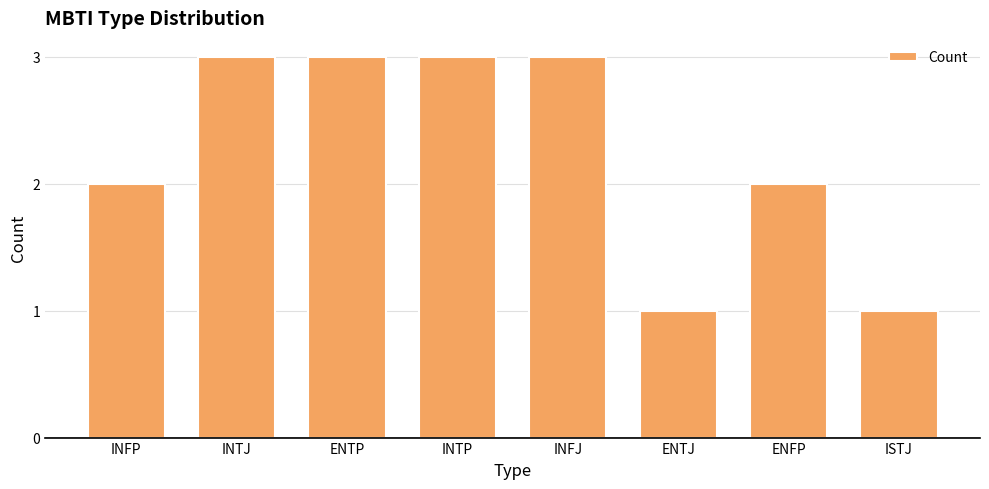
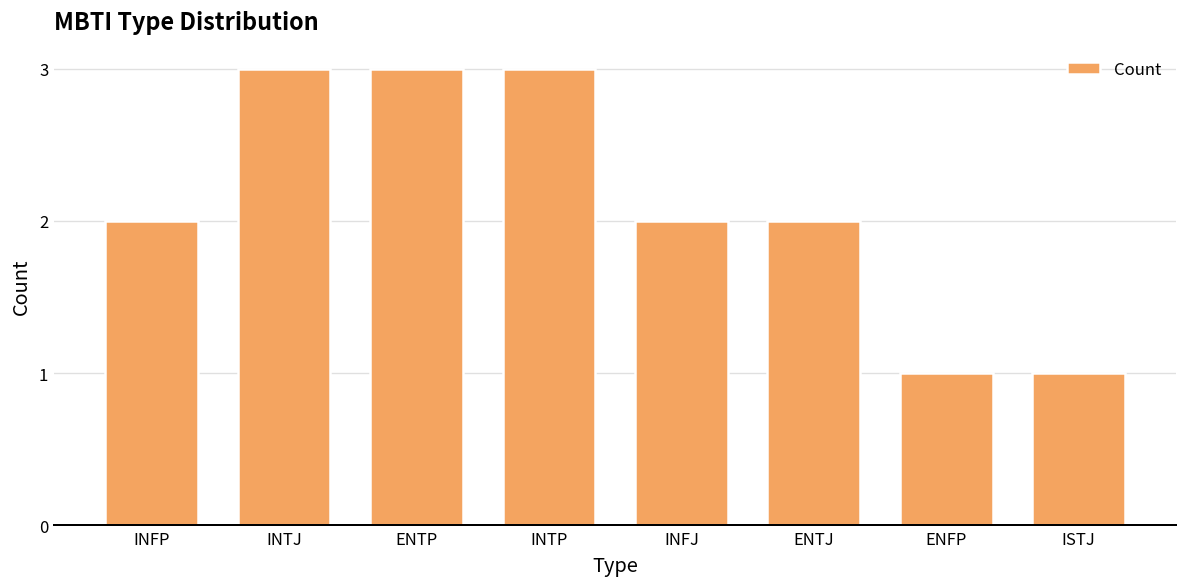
  {
    "INFP": 2,
    "INTJ": 3,
    "ENTP": 3,
    "INTP": 3,
-   "INFJ": 3,
-   "ENTJ": 1,
-   "ENFP": 2,
+   "INFJ": 2,
+   "ENTJ": 2,
+   "ENFP": 1,
    "ISTJ": 1
  }
